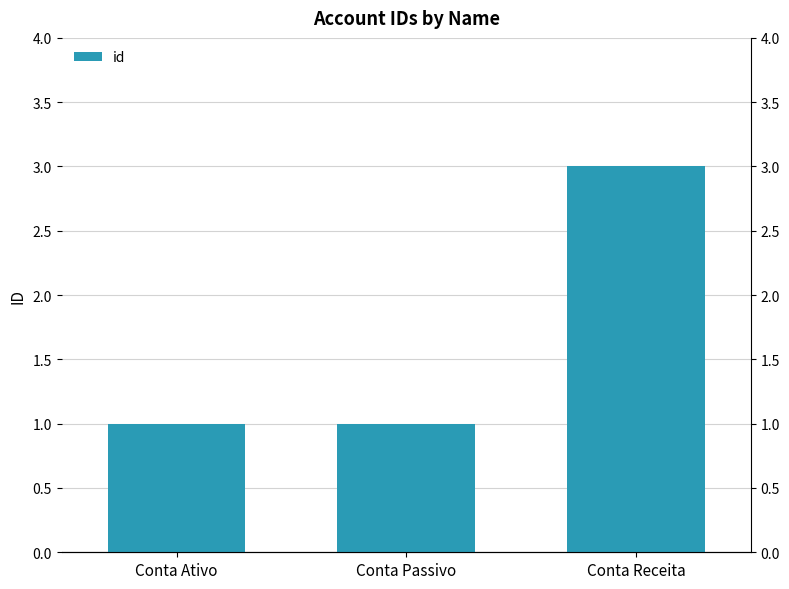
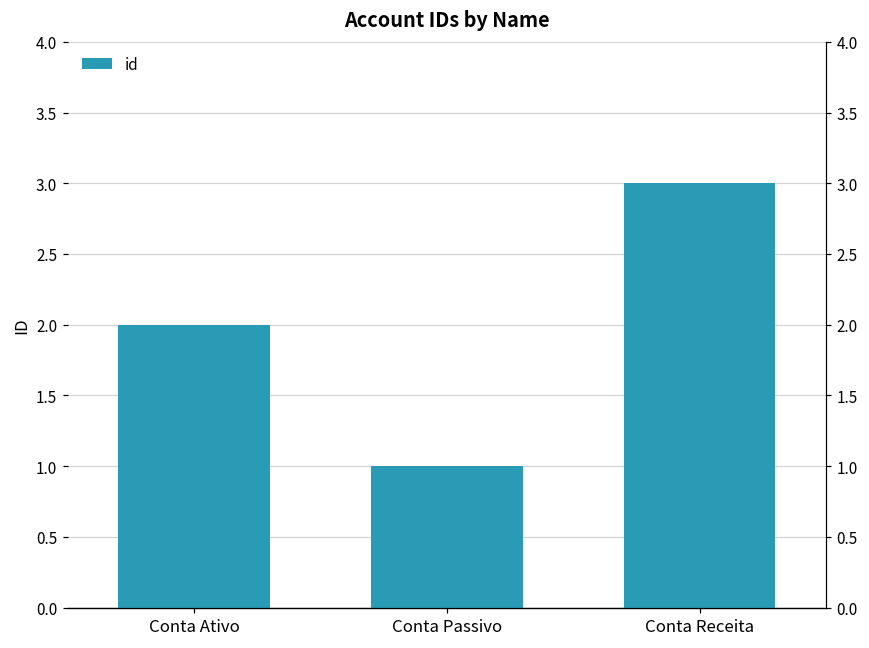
  {
-   "Conta Ativo": 1,
+   "Conta Ativo": 2,
    "Conta Passivo": 1,
    "Conta Receita": 3
  }
